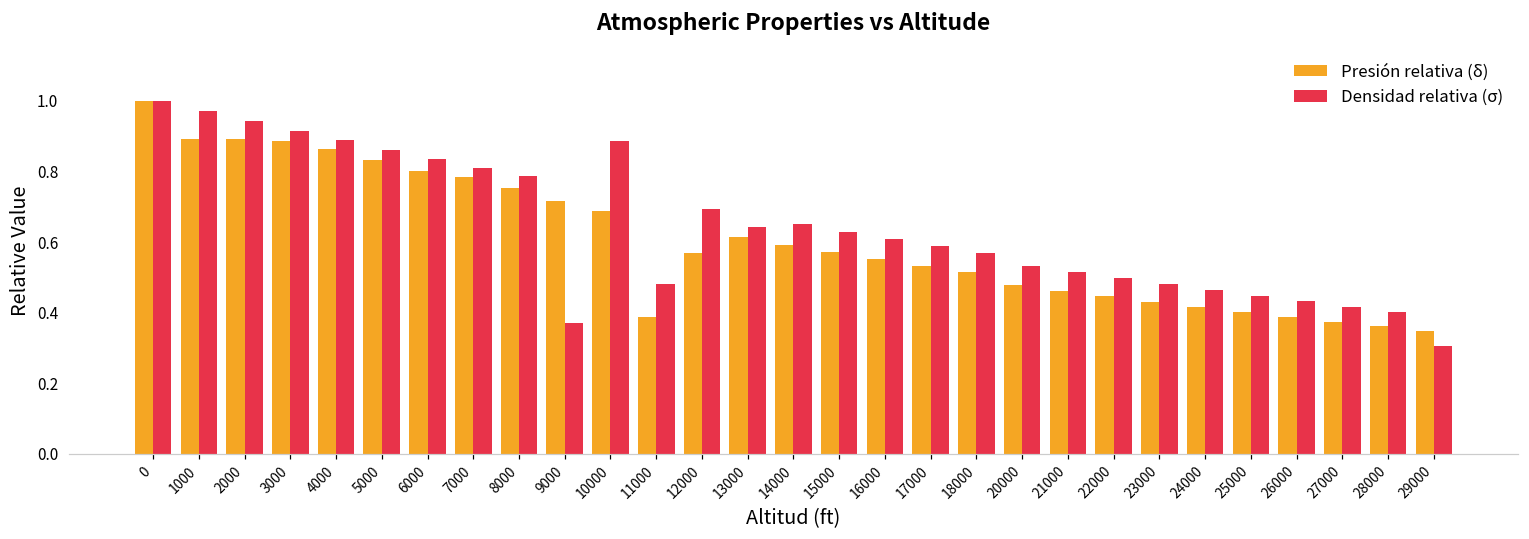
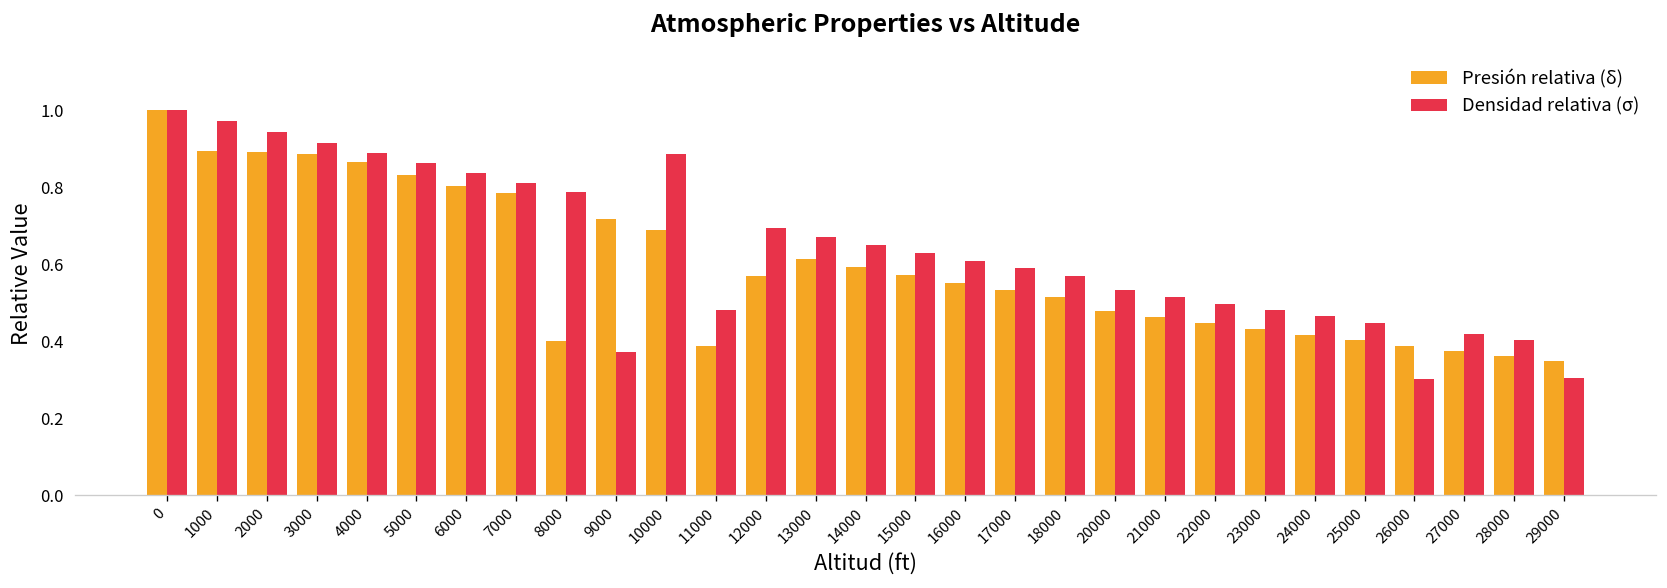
  {
    "Presión relativa (δ)": {
      "0": 1.00,
      "1000": 0.89,
      "2000": 0.89,
      "3000": 0.89,
      "4000": 0.86,
      "5000": 0.83,
      "6000": 0.80,
      "7000": 0.78,
-     "8000": 0.75,
+     "8000": 0.40,
      "9000": 0.72,
      "10000": 0.69,
      "11000": 0.39,
      "12000": 0.57,
      "13000": 0.61,
      "14000": 0.59,
      "15000": 0.57,
      "16000": 0.55,
      "17000": 0.53,
      "18000": 0.51,
      "20000": 0.48,
      "21000": 0.46,
      "22000": 0.45,
      "23000": 0.43,
      "24000": 0.42,
      "25000": 0.40,
      "26000": 0.39,
      "27000": 0.37,
      "28000": 0.36,
      "29000": 0.35
    },
    "Densidad relativa (σ)": {
      "0": 1.00,
      "1000": 0.97,
      "2000": 0.94,
      "3000": 0.92,
      "4000": 0.89,
      "5000": 0.86,
      "6000": 0.84,
      "7000": 0.81,
      "8000": 0.79,
      "9000": 0.37,
      "10000": 0.89,
      "11000": 0.48,
      "12000": 0.69,
-     "13000": 0.64,
+     "13000": 0.67,
      "14000": 0.65,
      "15000": 0.63,
      "16000": 0.61,
      "17000": 0.59,
      "18000": 0.57,
      "20000": 0.53,
      "21000": 0.52,
      "22000": 0.50,
      "23000": 0.48,
      "24000": 0.46,
      "25000": 0.45,
-     "26000": 0.43,
+     "26000": 0.30,
      "27000": 0.42,
      "28000": 0.40,
      "29000": 0.31
    }
  }
